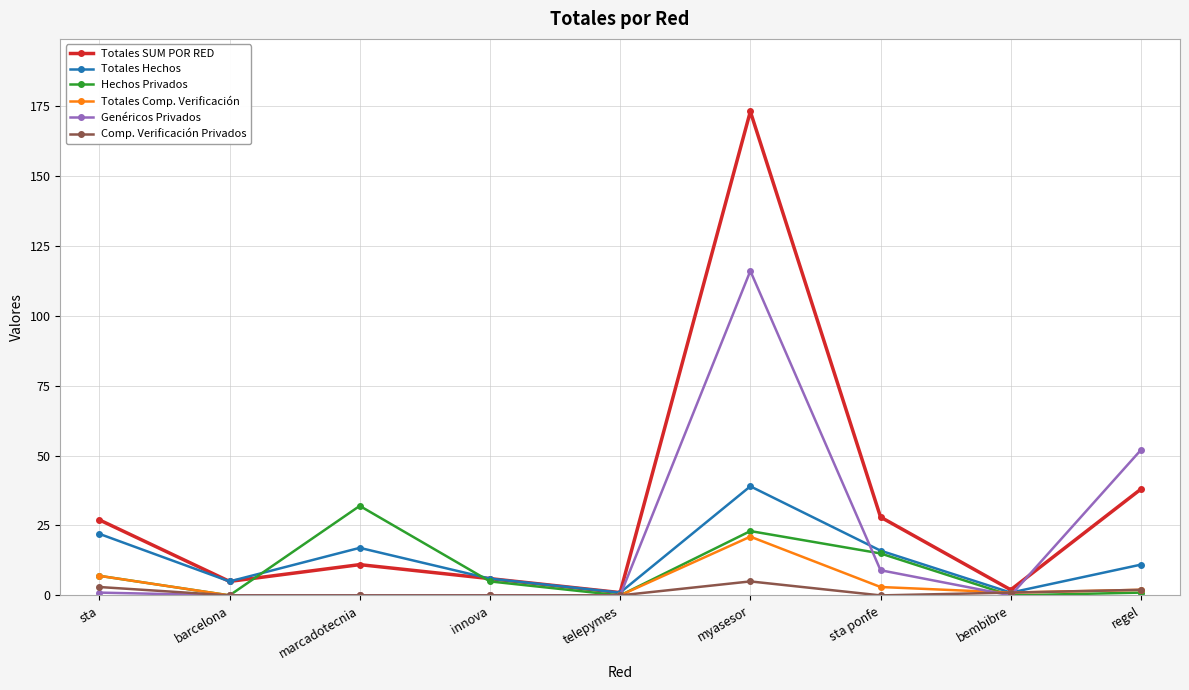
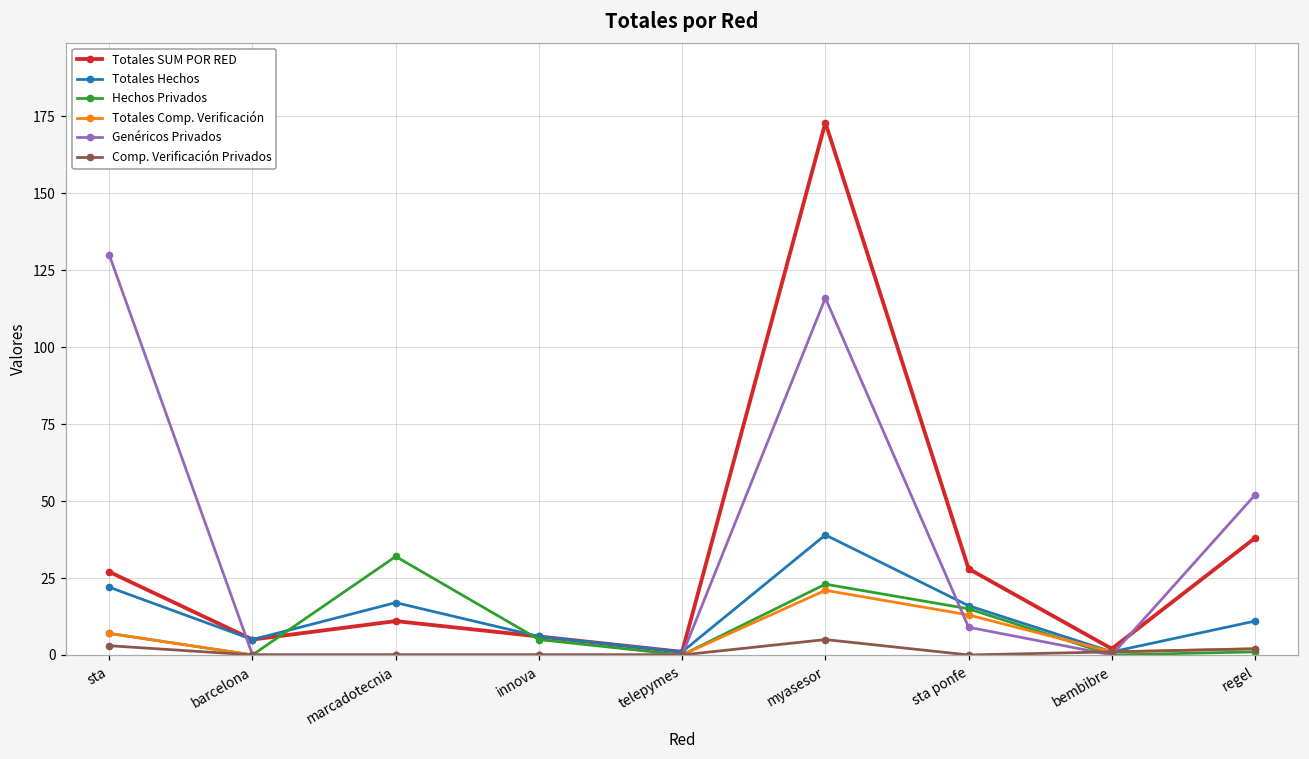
  {
    "Totales SUM POR RED": {
      "sta": 27,
      "marcadotecnia": 11,
      "myasesor": 173,
      "sta ponfe": 28,
      "bembibre": 2,
      "regel": 38
    },
    "Totales Hechos": {
      "sta": 22,
      "marcadotecnia": 17,
      "myasesor": 39,
      "sta ponfe": 16,
      "regel": 11
    },
    "Hechos Privados": {
      "marcadotecnia": 32,
      "innova": 5,
      "myasesor": 23,
      "sta ponfe": 15,
      "regel": 1
    },
    "Totales Comp. Verificación": {
      "myasesor": 21,
-     "sta ponfe": 3
+     "sta ponfe": 13
    },
    "Genéricos Privados": {
-     "sta": 1,
+     "sta": 130,
      "myasesor": 116,
      "sta ponfe": 9,
      "regel": 52
    },
    "Comp. Verificación Privados": {
      "sta": 3,
      "myasesor": 5,
      "sta ponfe": 0
    }
  }
